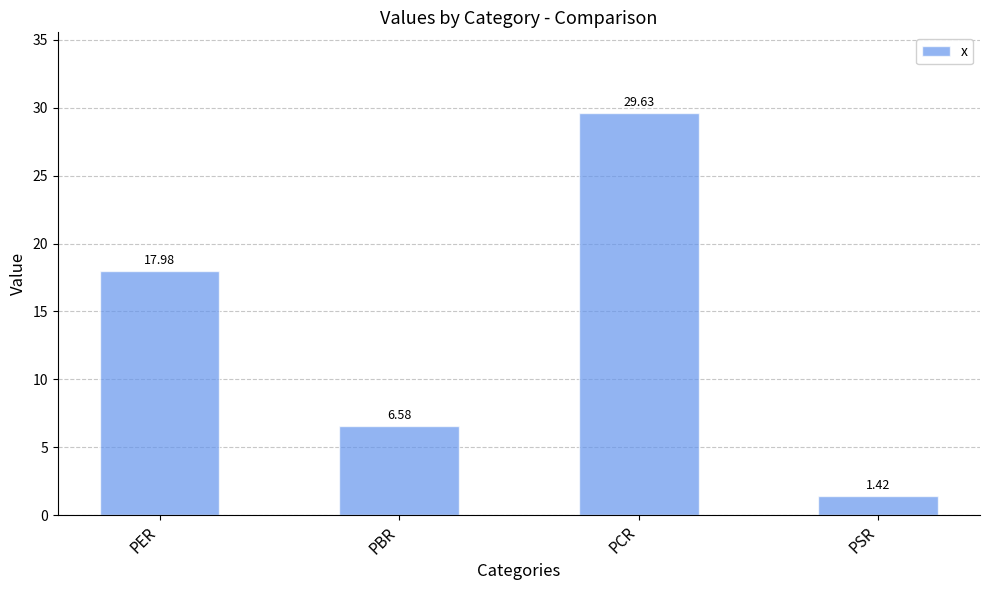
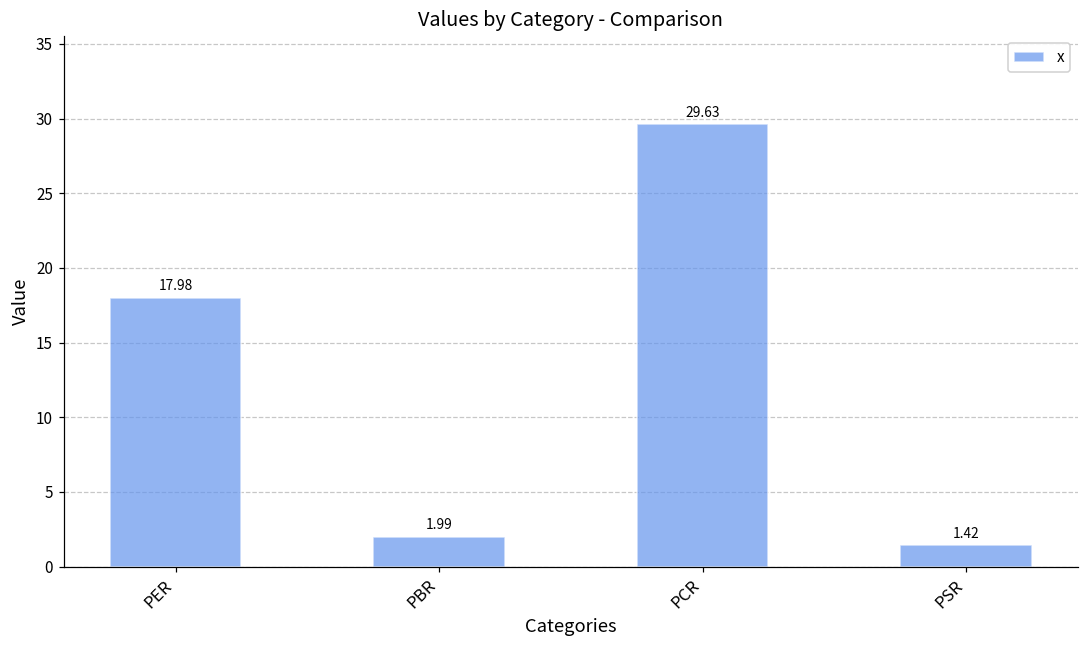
  {
    "PER": 17.98,
-   "PBR": 6.58,
+   "PBR": 1.99,
    "PCR": 29.63,
    "PSR": 1.42
  }
